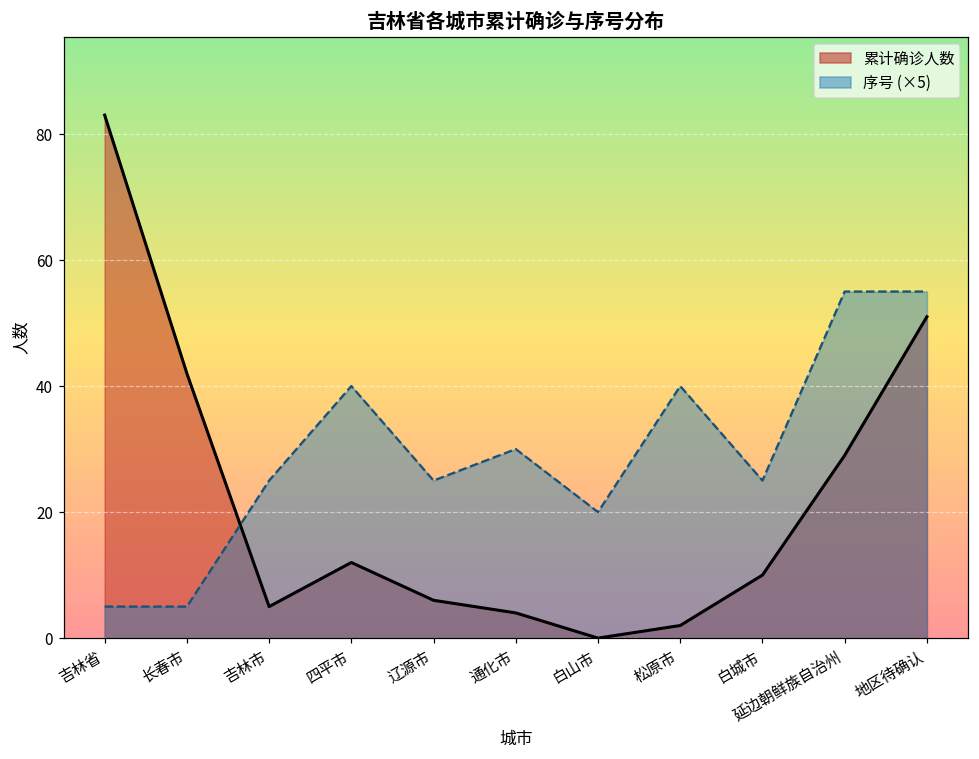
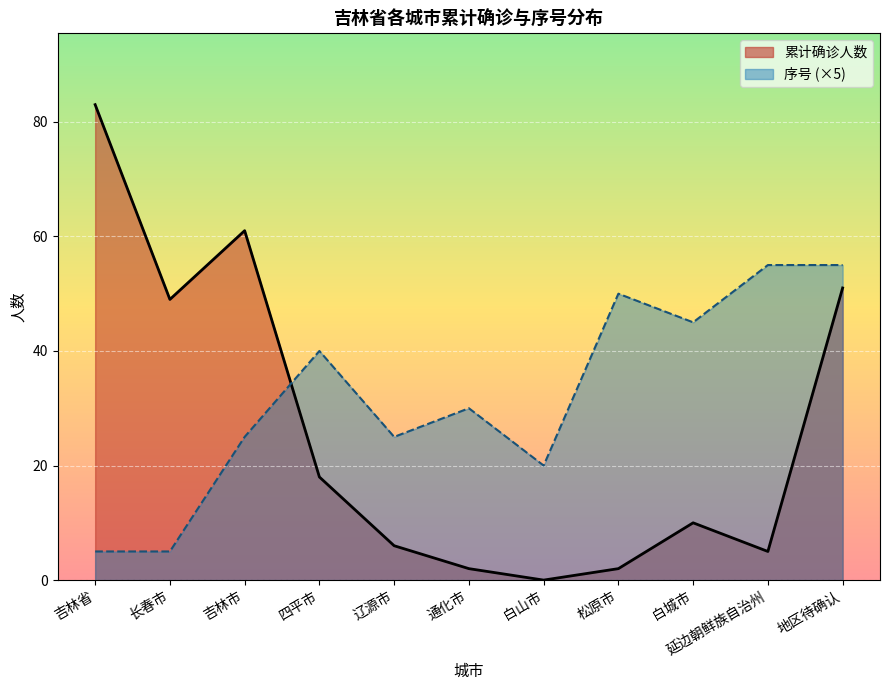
  {
    "累计确诊人数": {
      "吉林省": 83,
-     "长春市": 42,
-     "吉林市": 5,
-     "四平市": 12,
+     "长春市": 49,
+     "吉林市": 61,
+     "四平市": 18,
      "辽源市": 6,
-     "通化市": 4,
+     "通化市": 2,
      "白山市": 0,
      "松原市": 2,
      "白城市": 10,
-     "延边朝鲜族自治州": 29,
+     "延边朝鲜族自治州": 5,
      "地区待确认": 51
    },
    "序号 (×5)": {
      "吉林省": 5,
      "长春市": 5,
      "吉林市": 25,
      "四平市": 40,
      "辽源市": 25,
      "通化市": 30,
      "白山市": 20,
-     "松原市": 40,
-     "白城市": 25,
+     "松原市": 50,
+     "白城市": 45,
      "延边朝鲜族自治州": 55,
      "地区待确认": 55
    }
  }
